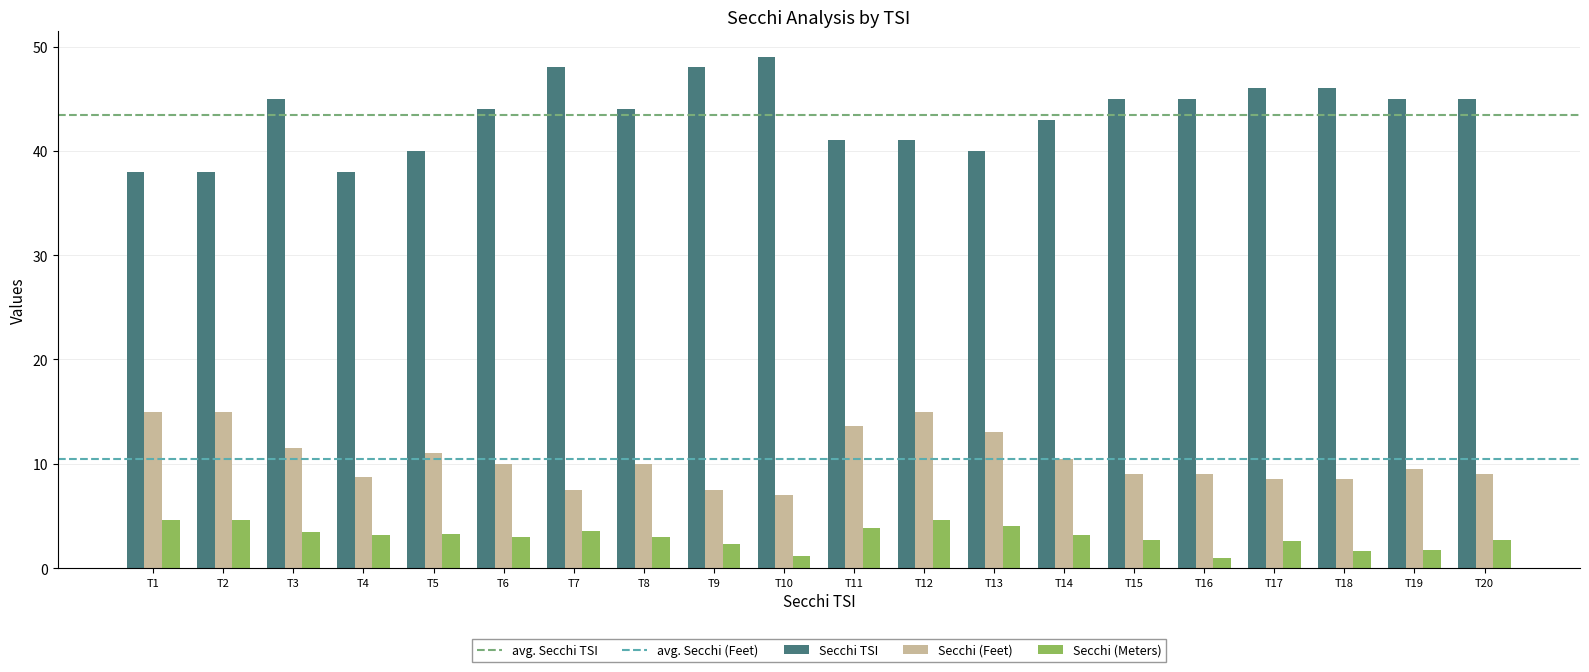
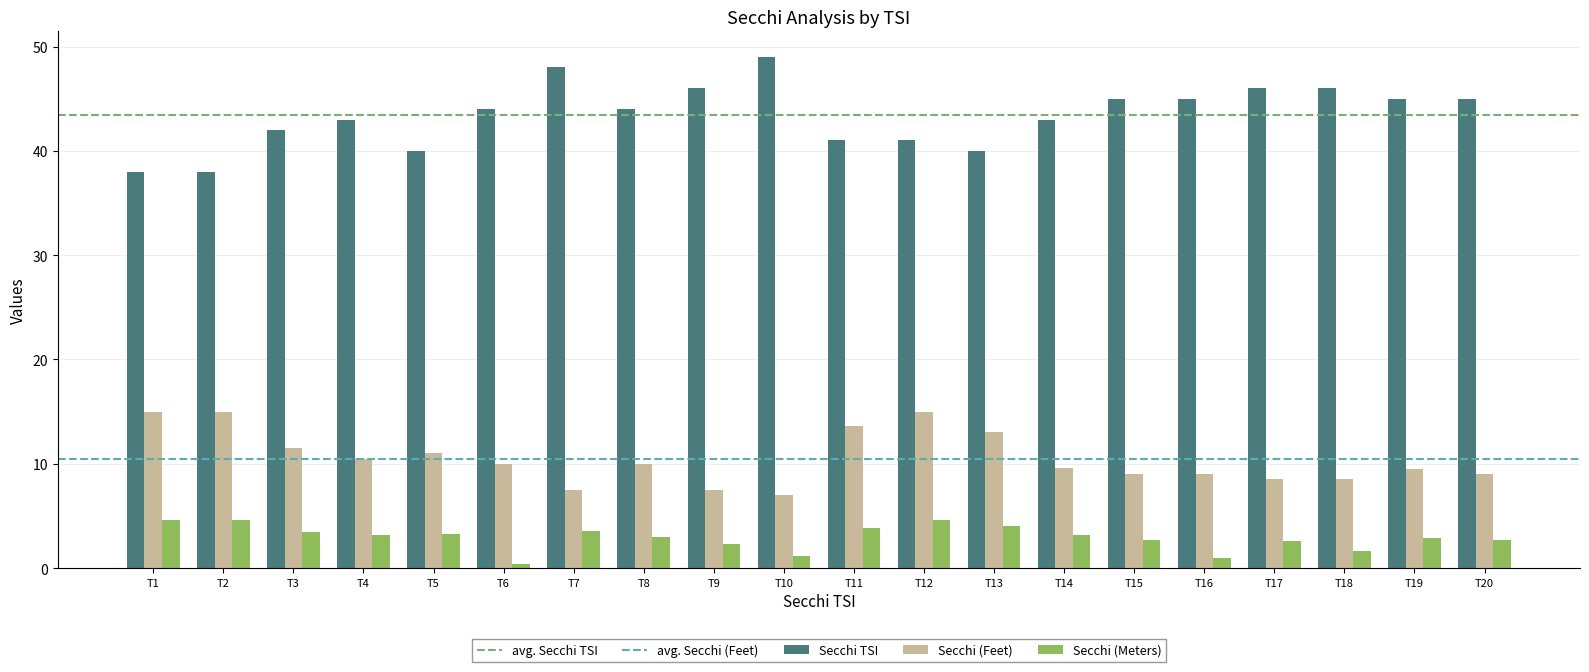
  {
    "Secchi TSI": {
      "T1": 38,
      "T2": 38,
-     "T3": 45,
-     "T4": 38,
+     "T3": 42,
+     "T4": 43,
      "T5": 40,
      "T6": 44,
      "T7": 48,
      "T8": 44,
-     "T9": 48,
+     "T9": 46,
      "T10": 49,
      "T11": 41,
      "T12": 41,
      "T13": 40,
      "T14": 43,
      "T15": 45,
      "T16": 45,
      "T17": 46,
      "T18": 46,
      "T19": 45,
      "T20": 45
    },
    "Secchi (Feet)": {
      "T1": 15.0,
      "T2": 15.0,
      "T3": 11.5,
-     "T4": 8.7,
+     "T4": 10.5,
      "T5": 11.0,
      "T6": 10.0,
      "T7": 7.5,
      "T8": 10.0,
      "T9": 7.5,
      "T10": 7.0,
      "T11": 13.6,
      "T12": 15.0,
      "T13": 13.0,
-     "T14": 10.5,
+     "T14": 9.6,
      "T15": 9.0,
      "T16": 9.0,
      "T17": 8.5,
      "T18": 8.5,
      "T19": 9.5,
      "T20": 9.0
    },
    "Secchi (Meters)": {
      "T1": 4.6,
      "T2": 4.6,
      "T3": 3.5,
      "T4": 3.2,
      "T5": 3.3,
-     "T6": 3.0,
+     "T6": 0.4,
      "T7": 3.6,
      "T8": 3.0,
      "T9": 2.3,
      "T10": 1.2,
      "T11": 3.8,
      "T12": 4.6,
      "T13": 4.0,
      "T14": 3.2,
      "T15": 2.7,
      "T16": 1.0,
      "T17": 2.6,
      "T18": 1.6,
-     "T19": 1.7,
+     "T19": 2.9,
      "T20": 2.7
    }
  }
